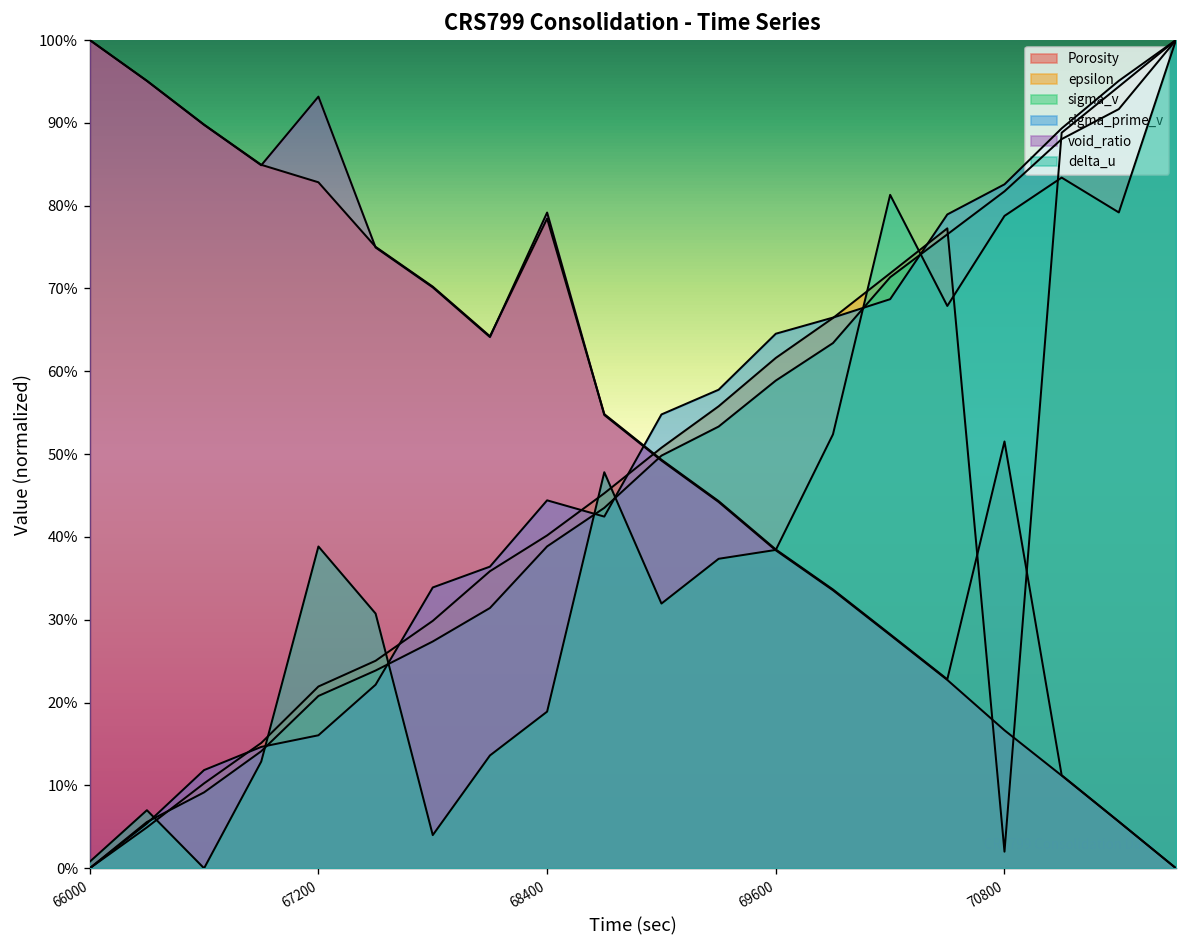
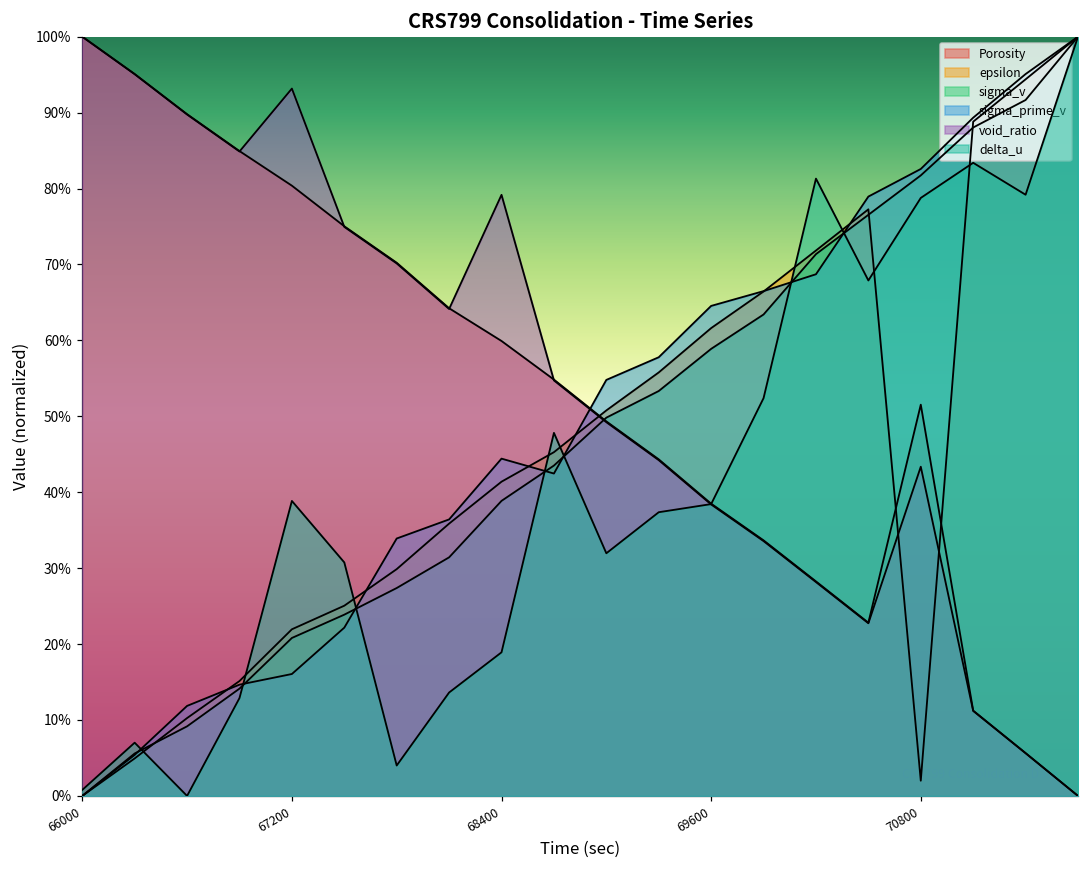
  {
    "Porosity": {
-     "67200": "83%",
-     "68400": "78%",
+     "67200": "80%",
+     "68400": "60%",
      "70800": "52%"
    },
    "epsilon": {
      "67200": "22%",
-     "68400": "40%",
+     "68400": "41%",
      "69600": "62%",
      "70800": "2%"
    },
    "void_ratio": {
      "67200": "93%",
      "68400": "79%",
-     "70800": "17%"
+     "70800": "43%"
    }
  }
